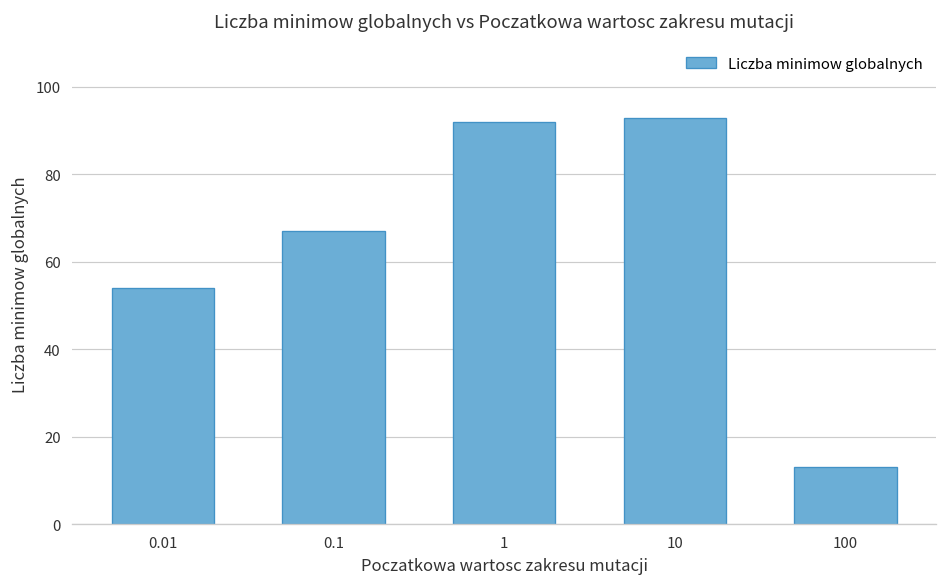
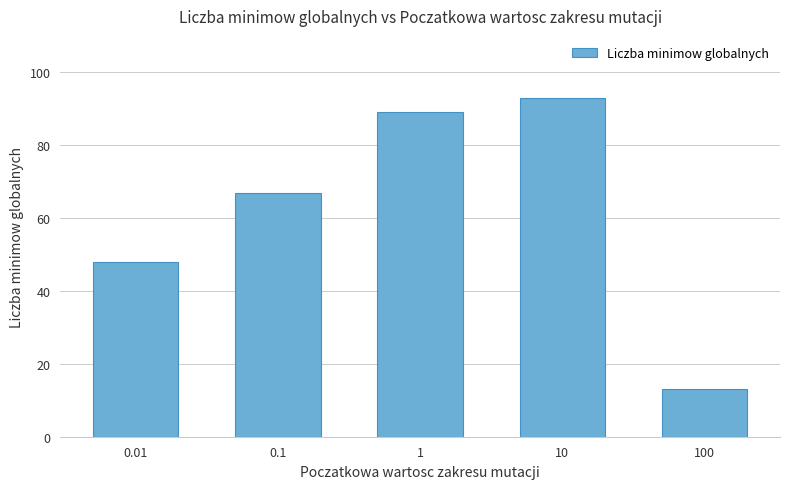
  {
-   "0.01": 54,
+   "0.01": 48,
    "0.1": 67,
-   "1": 92,
+   "1": 89,
    "10": 93,
    "100": 13
  }
